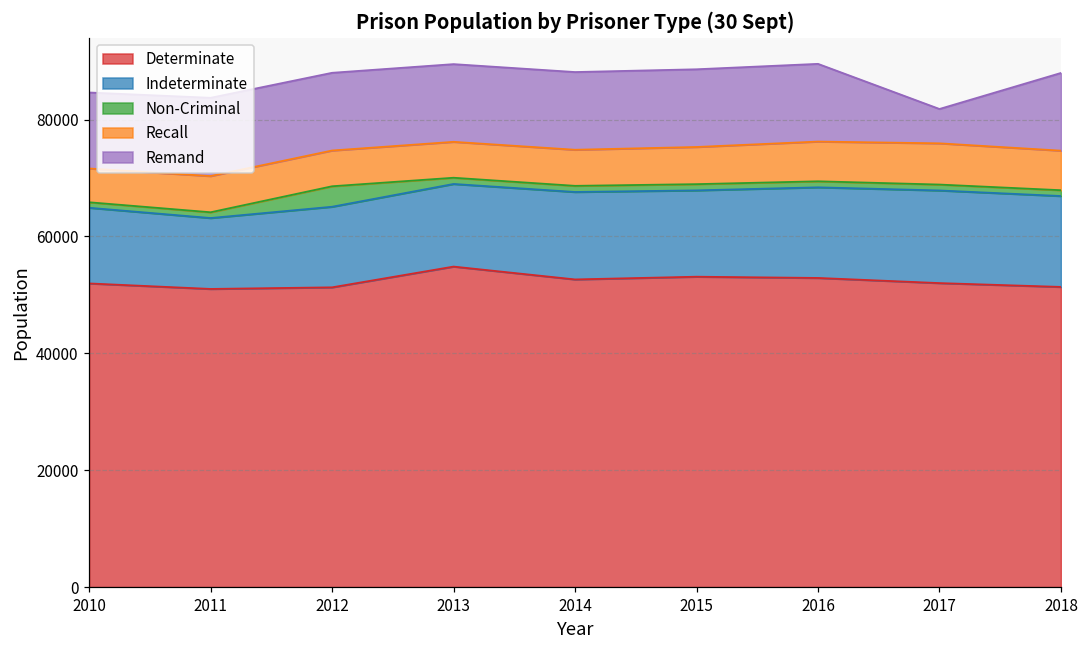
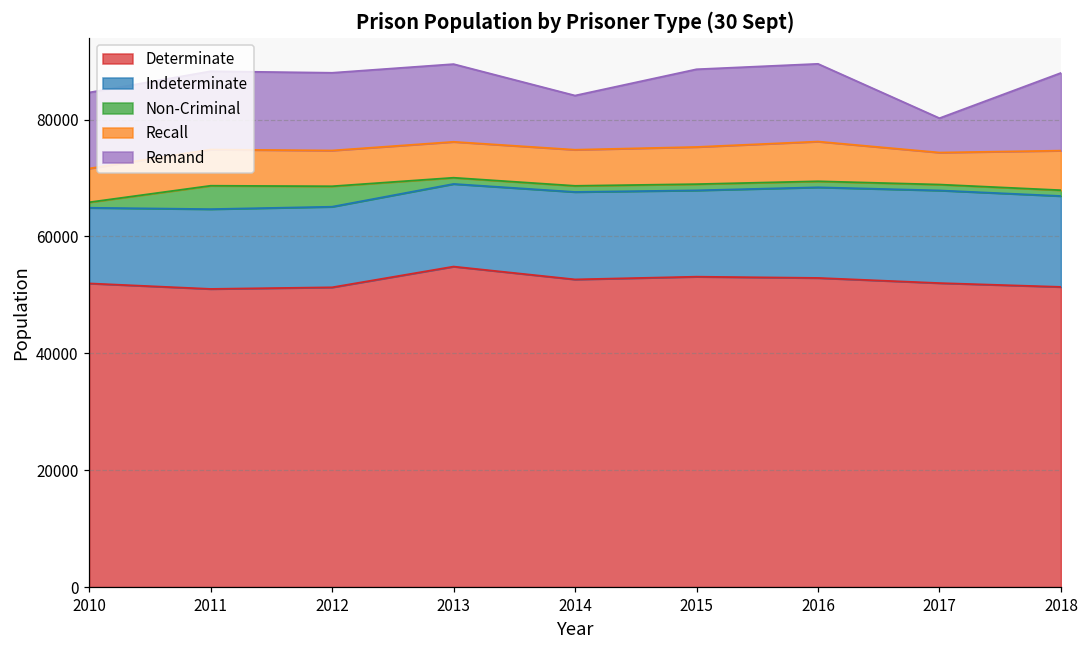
  {
    "Determinate": {
      "2010": 52000,
      "2011": 51000,
      "2012": 51000,
      "2013": 55000,
      "2014": 53000,
      "2015": 53000,
      "2016": 53000,
      "2017": 52000,
      "2018": 51000
    },
    "Indeterminate": {
      "2010": 13000,
-     "2011": 12000,
+     "2011": 14000,
      "2012": 14000,
      "2013": 14000,
      "2014": 15000,
      "2015": 15000,
      "2016": 16000,
      "2017": 16000,
      "2018": 16000
    },
    "Non-Criminal": {
      "2010": 1000,
-     "2011": 1000,
+     "2011": 4000,
      "2012": 4000,
      "2013": 1000,
      "2014": 1000,
      "2015": 1000,
      "2016": 1000,
      "2017": 1000,
      "2018": 1000
    },
    "Recall": {
      "2010": 6000,
      "2012": 6000,
      "2013": 6000,
      "2014": 6000,
      "2015": 6000,
      "2016": 7000,
-     "2017": 7000,
+     "2017": 5000,
      "2018": 7000
    },
    "Remand": {
      "2010": 13000,
      "2012": 13000,
      "2013": 13000,
-     "2014": 13000,
+     "2014": 9000,
      "2015": 13000,
      "2016": 13000,
      "2017": 6000,
      "2018": 13000
    }
  }
